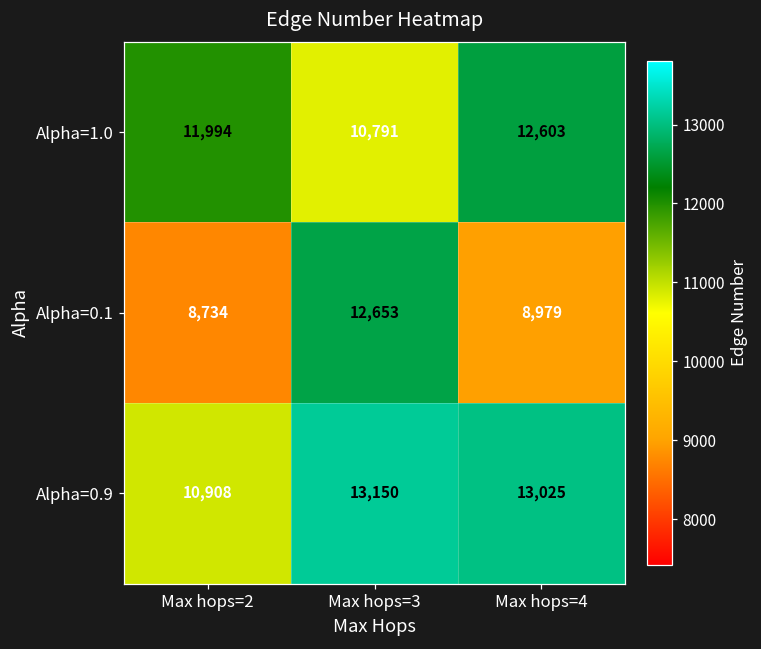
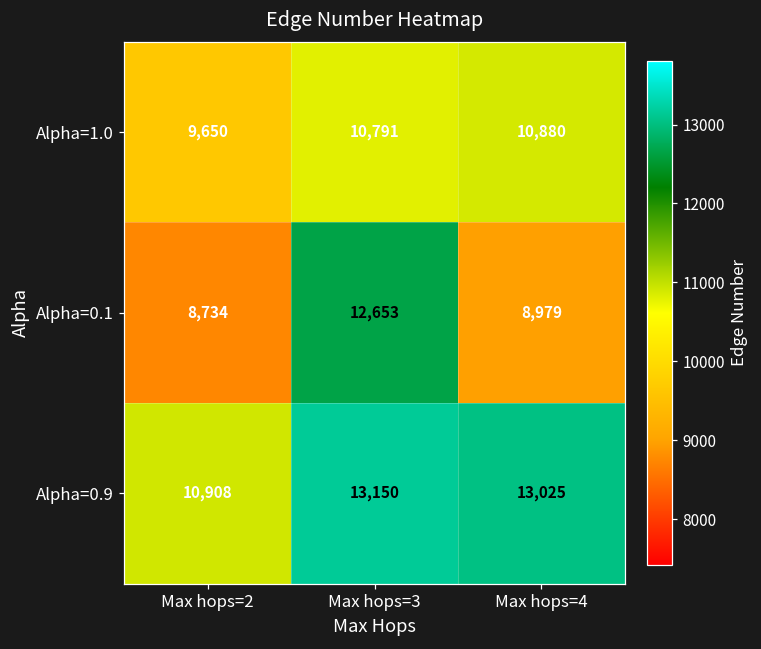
  {
    "Alpha=1.0": {
-     "Max hops=2": "11,994",
+     "Max hops=2": "9,650",
      "Max hops=3": "10,791",
-     "Max hops=4": "12,603"
+     "Max hops=4": "10,880"
    },
    "Alpha=0.1": {
      "Max hops=2": "8,734",
      "Max hops=3": "12,653",
      "Max hops=4": "8,979"
    },
    "Alpha=0.9": {
      "Max hops=2": "10,908",
      "Max hops=3": "13,150",
      "Max hops=4": "13,025"
    }
  }
